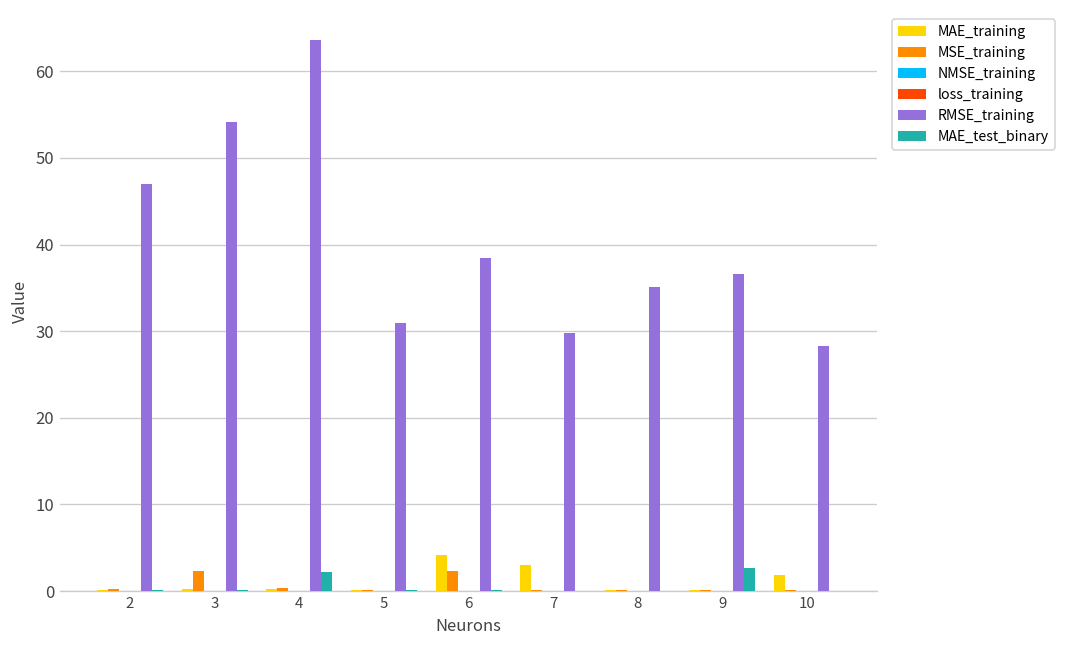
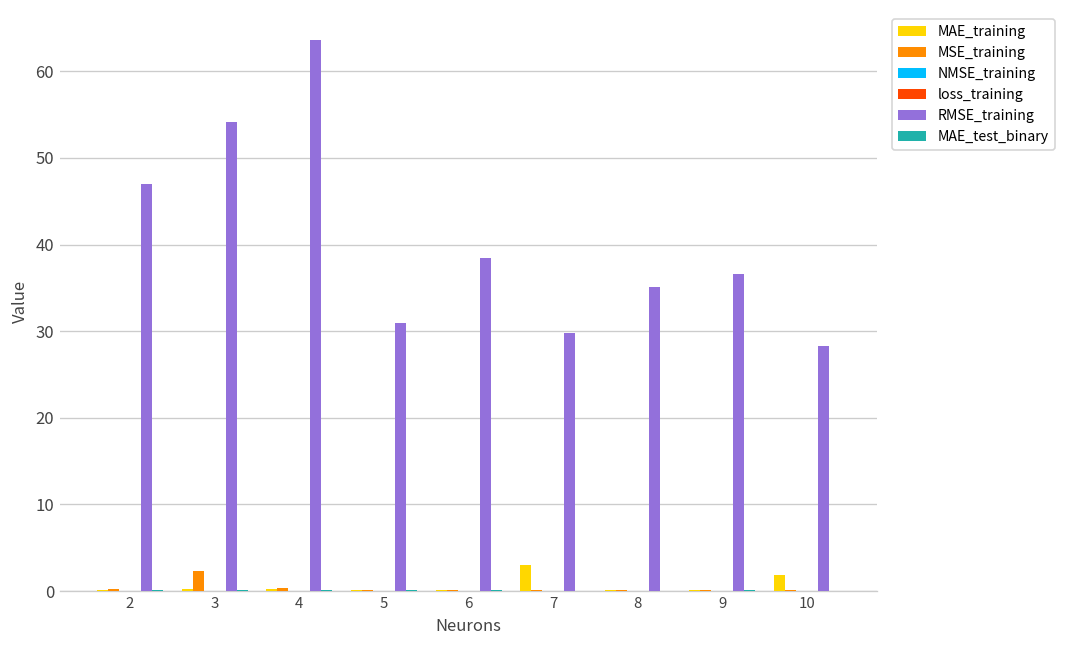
  {
    "MAE_training": {
-     "6": 4,
+     "6": 0,
      "7": 3,
      "10": 2
    },
    "MSE_training": {
      "3": 2,
      "4": 0,
-     "6": 2
+     "6": 0
    },
    "RMSE_training": {
      "2": 47,
      "3": 54,
      "4": 64,
      "5": 31,
      "6": 38,
      "7": 30,
      "8": 35,
      "9": 37,
      "10": 28
    },
    "MAE_test_binary": {
-     "4": 2,
-     "9": 3
+     "4": 0,
+     "9": 0
    }
  }
